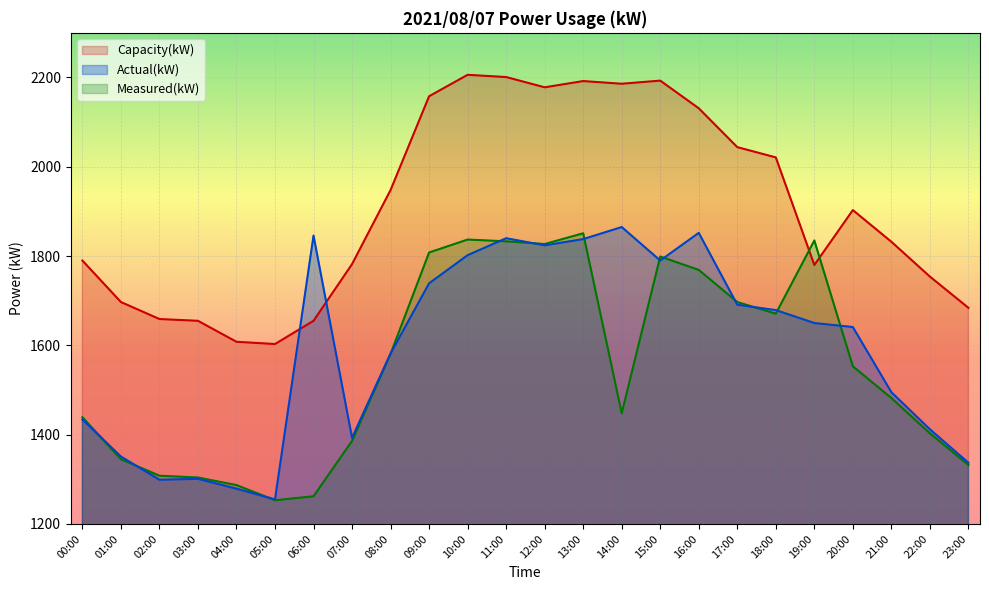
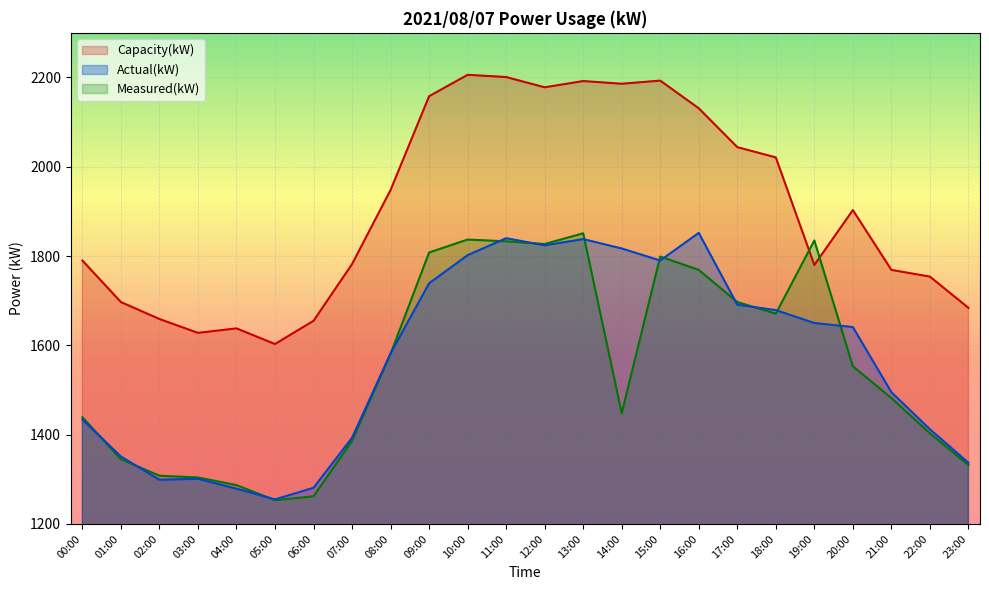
  {
    "Capacity(kW)": {
      "00:00": 1790,
      "01:00": 1700,
      "02:00": 1660,
-     "03:00": 1660,
-     "04:00": 1610,
+     "03:00": 1630,
+     "04:00": 1640,
      "05:00": 1600,
      "06:00": 1660,
      "07:00": 1780,
      "08:00": 1950,
      "09:00": 2160,
      "10:00": 2210,
      "11:00": 2200,
      "12:00": 2180,
      "13:00": 2190,
      "14:00": 2190,
      "15:00": 2190,
      "16:00": 2130,
      "17:00": 2040,
      "18:00": 2020,
      "19:00": 1780,
      "20:00": 1900,
-     "21:00": 1830,
+     "21:00": 1770,
      "22:00": 1750,
      "23:00": 1680
    },
    "Actual(kW)": {
      "01:00": 1350,
      "02:00": 1300,
      "04:00": 1280,
-     "06:00": 1850,
+     "06:00": 1280,
      "07:00": 1390,
      "09:00": 1740,
      "10:00": 1800,
      "11:00": 1840,
      "13:00": 1840,
-     "14:00": 1870,
+     "14:00": 1820,
      "15:00": 1790,
      "16:00": 1850,
      "17:00": 1690,
      "18:00": 1680,
      "19:00": 1650,
      "20:00": 1640,
      "21:00": 1500,
      "22:00": 1410
    },
    "Measured(kW)": {
      "01:00": 1350,
      "02:00": 1310,
      "04:00": 1290,
      "06:00": 1260,
      "07:00": 1390,
      "09:00": 1810,
      "10:00": 1840,
      "11:00": 1830,
      "13:00": 1850,
      "14:00": 1450,
      "15:00": 1800,
      "16:00": 1770,
      "17:00": 1700,
      "18:00": 1670,
      "19:00": 1840,
      "20:00": 1550,
      "21:00": 1480,
      "22:00": 1400
    }
  }
